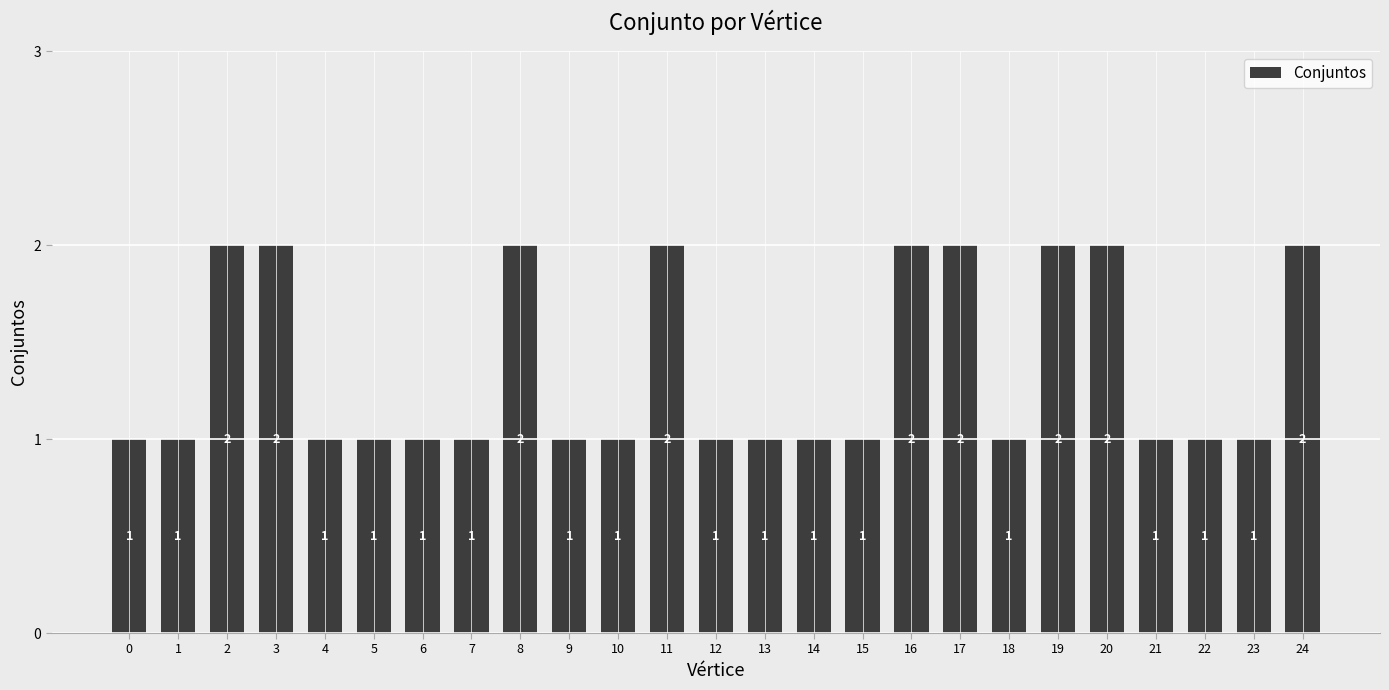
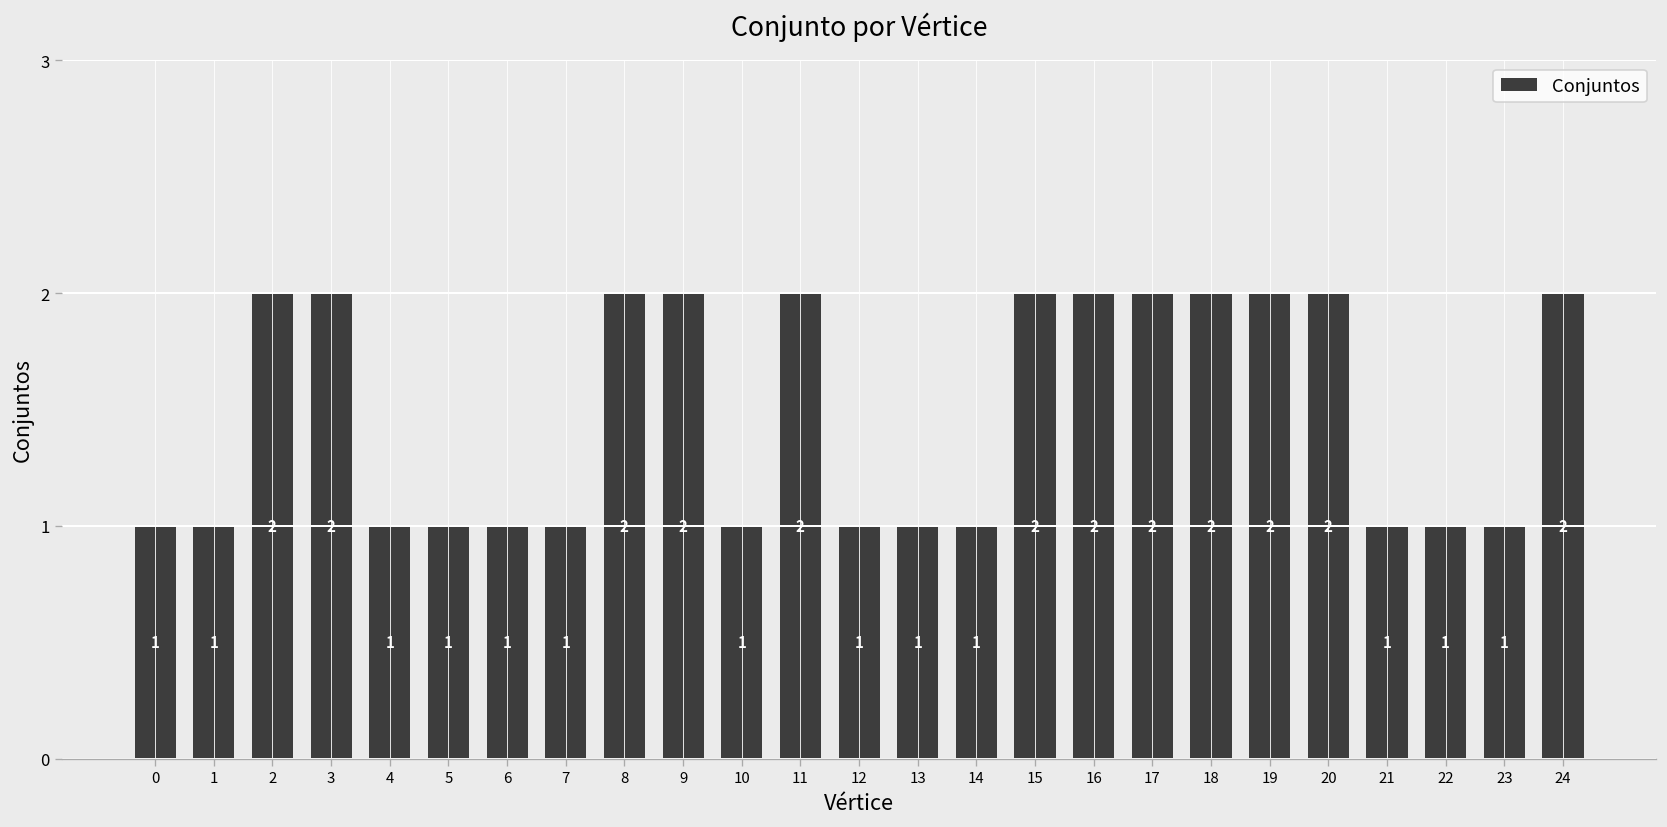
  {
    "0": 1,
    "1": 1,
    "2": 2,
    "3": 2,
    "4": 1,
    "5": 1,
    "6": 1,
    "7": 1,
    "8": 2,
-   "9": 1,
+   "9": 2,
    "10": 1,
    "11": 2,
    "12": 1,
    "13": 1,
    "14": 1,
-   "15": 1,
+   "15": 2,
    "16": 2,
    "17": 2,
-   "18": 1,
+   "18": 2,
    "19": 2,
    "20": 2,
    "21": 1,
    "22": 1,
    "23": 1,
    "24": 2
  }
